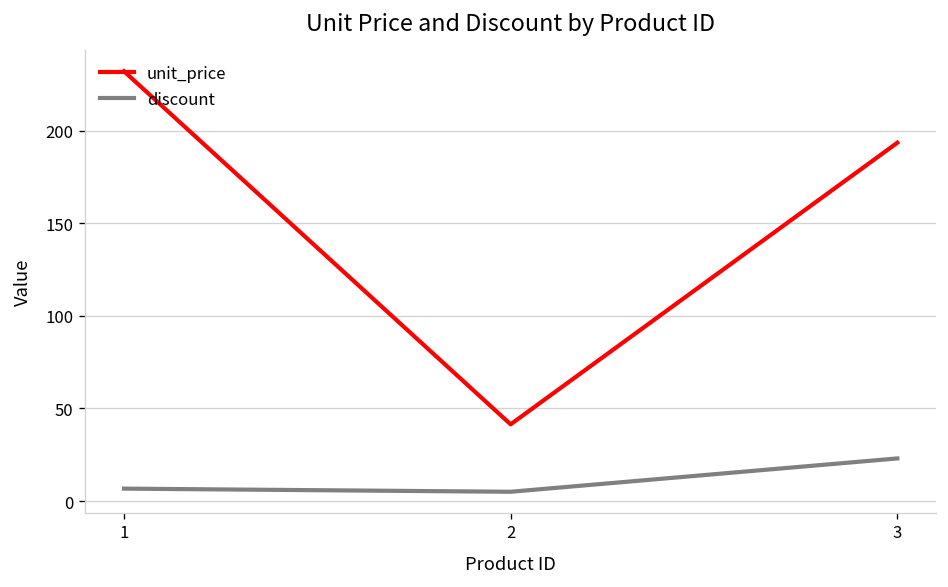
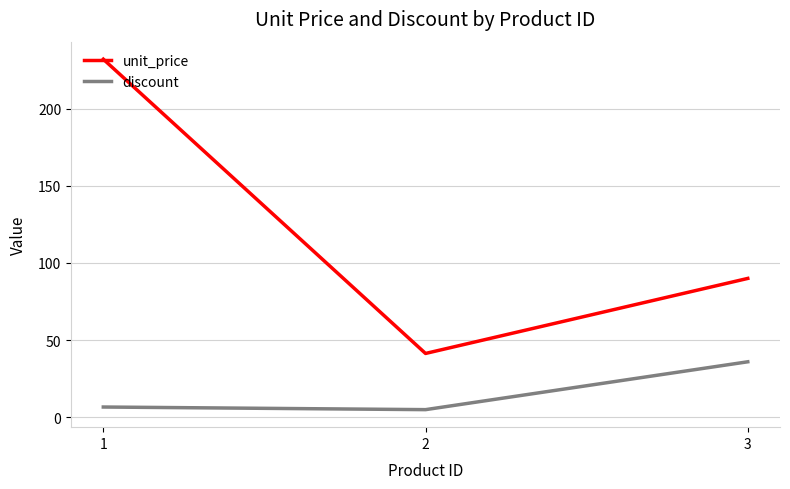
  {
    "unit_price": {
      "1": 232,
      "2": 41,
-     "3": 193
+     "3": 90
    },
    "discount": {
      "1": 7,
      "2": 5,
-     "3": 23
+     "3": 36
    }
  }
